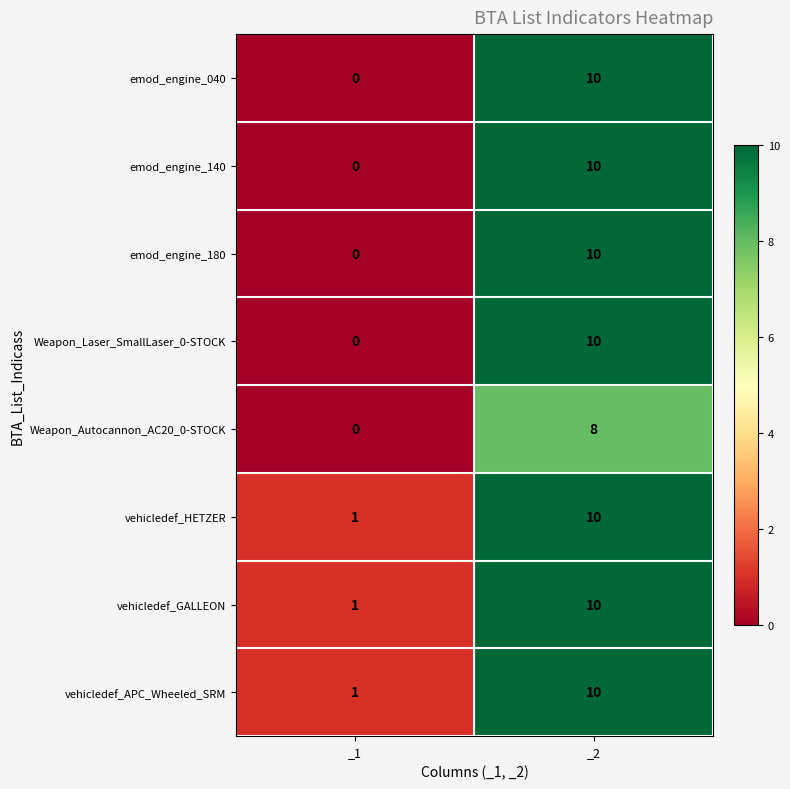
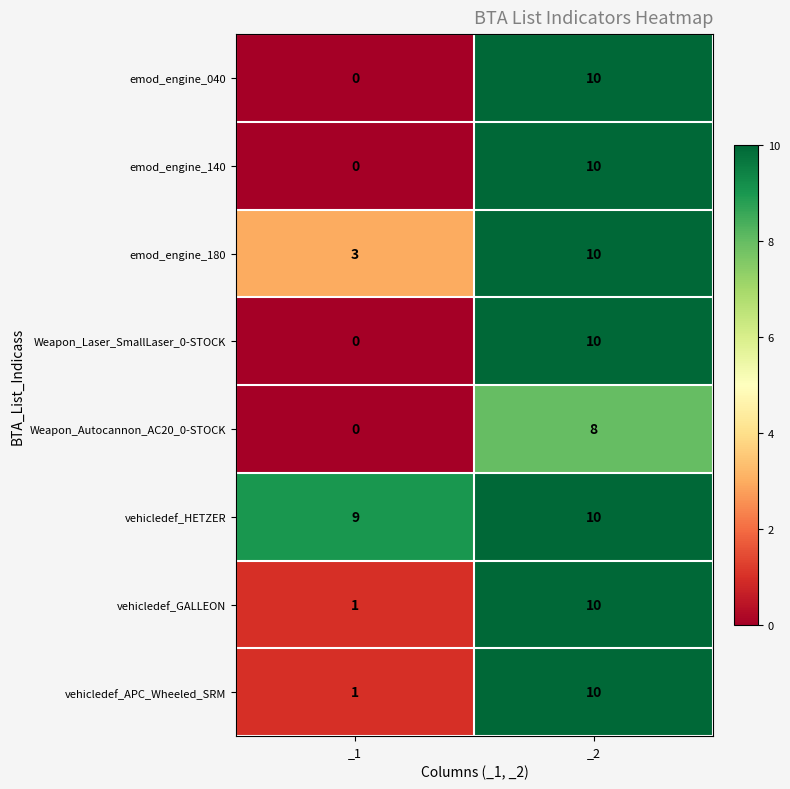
  {
    "emod_engine_040": {
      "_1": 0,
      "_2": 10
    },
    "emod_engine_140": {
      "_1": 0,
      "_2": 10
    },
    "emod_engine_180": {
-     "_1": 0,
+     "_1": 3,
      "_2": 10
    },
    "Weapon_Laser_SmallLaser_0-STOCK": {
      "_1": 0,
      "_2": 10
    },
    "Weapon_Autocannon_AC20_0-STOCK": {
      "_1": 0,
      "_2": 8
    },
    "vehicledef_HETZER": {
-     "_1": 1,
+     "_1": 9,
      "_2": 10
    },
    "vehicledef_GALLEON": {
      "_1": 1,
      "_2": 10
    },
    "vehicledef_APC_Wheeled_SRM": {
      "_1": 1,
      "_2": 10
    }
  }
